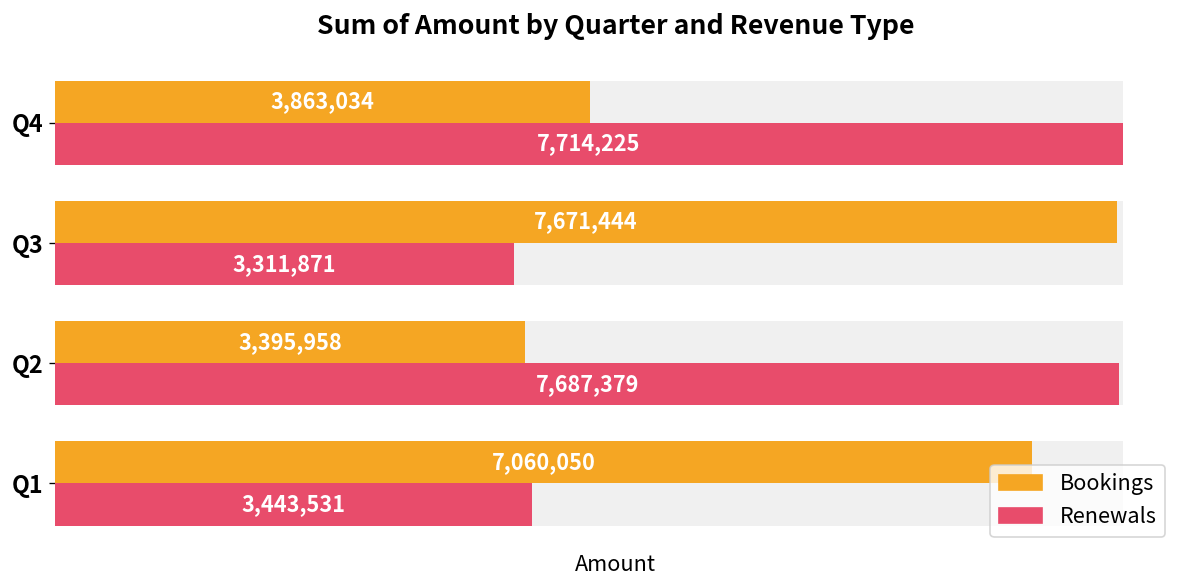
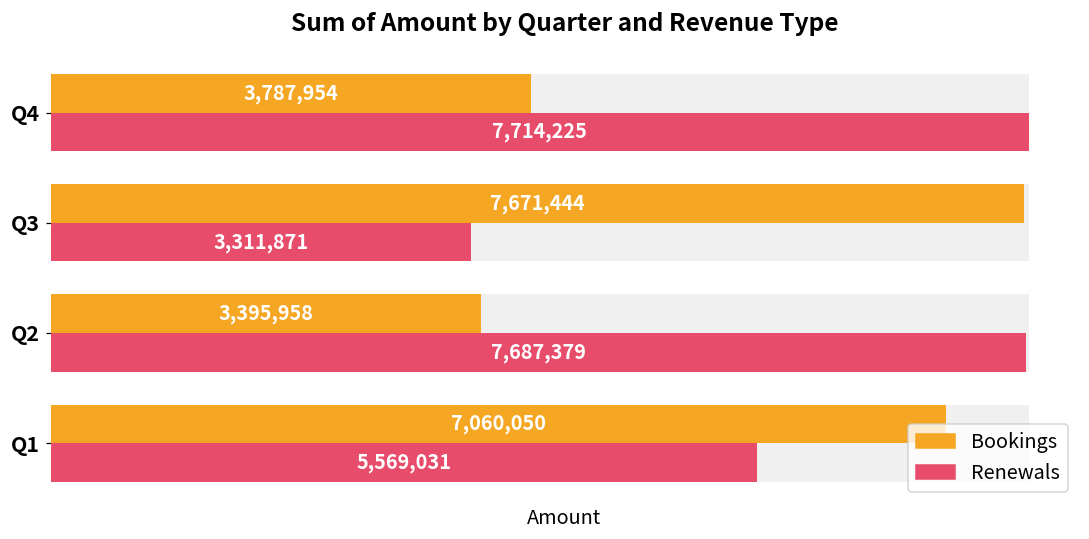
  {
    "Bookings": {
-     "Q4": "3,863,034"
+     "Q4": "3,787,954"
    },
    "Renewals": {
      "Q4": "7,714,225",
-     "Q1": "3,443,531"
+     "Q1": "5,569,031"
    }
  }
